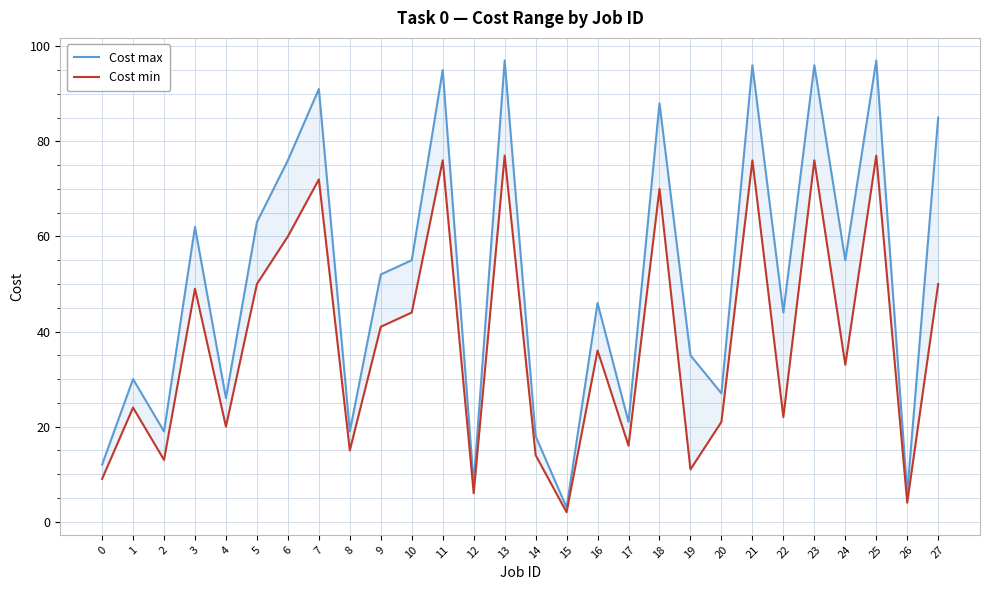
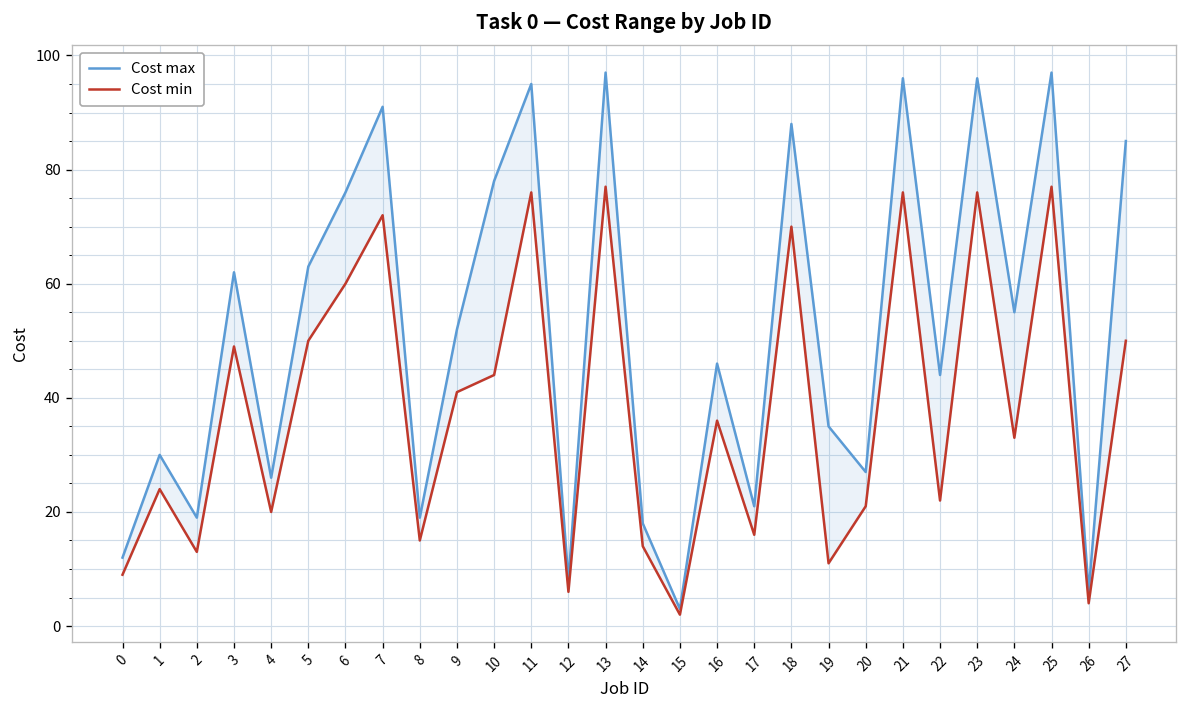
  {
    "Cost max": {
      "0": 12,
      "1": 30,
      "2": 19,
      "3": 62,
      "4": 26,
      "5": 63,
      "6": 76,
      "7": 91,
      "8": 19,
      "9": 52,
-     "10": 55,
+     "10": 78,
      "11": 95,
      "12": 8,
      "13": 97,
      "14": 18,
      "15": 3,
      "16": 46,
      "17": 21,
      "18": 88,
      "19": 35,
      "20": 27,
      "21": 96,
      "22": 44,
      "23": 96,
      "24": 55,
      "25": 97,
      "26": 6,
      "27": 85
    },
    "Cost min": {
      "0": 9,
      "1": 24,
      "2": 13,
      "3": 49,
      "4": 20,
      "5": 50,
      "6": 60,
      "7": 72,
      "8": 15,
      "9": 41,
      "10": 44,
      "11": 76,
      "12": 6,
      "13": 77,
      "14": 14,
      "15": 2,
      "16": 36,
      "17": 16,
      "18": 70,
      "19": 11,
      "20": 21,
      "21": 76,
      "22": 22,
      "23": 76,
      "24": 33,
      "25": 77,
      "26": 4,
      "27": 50
    }
  }
